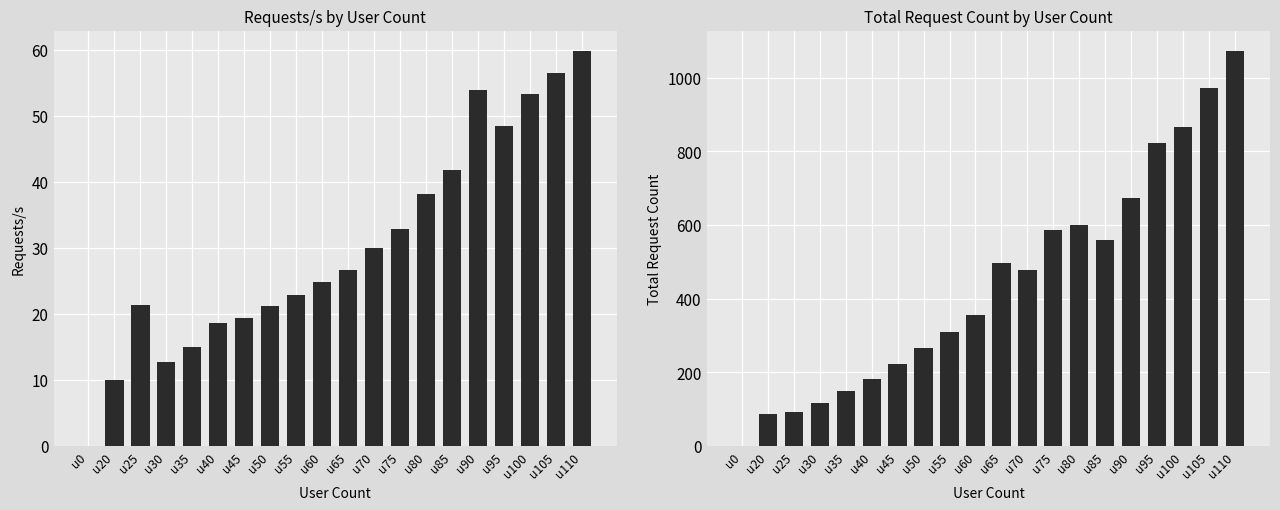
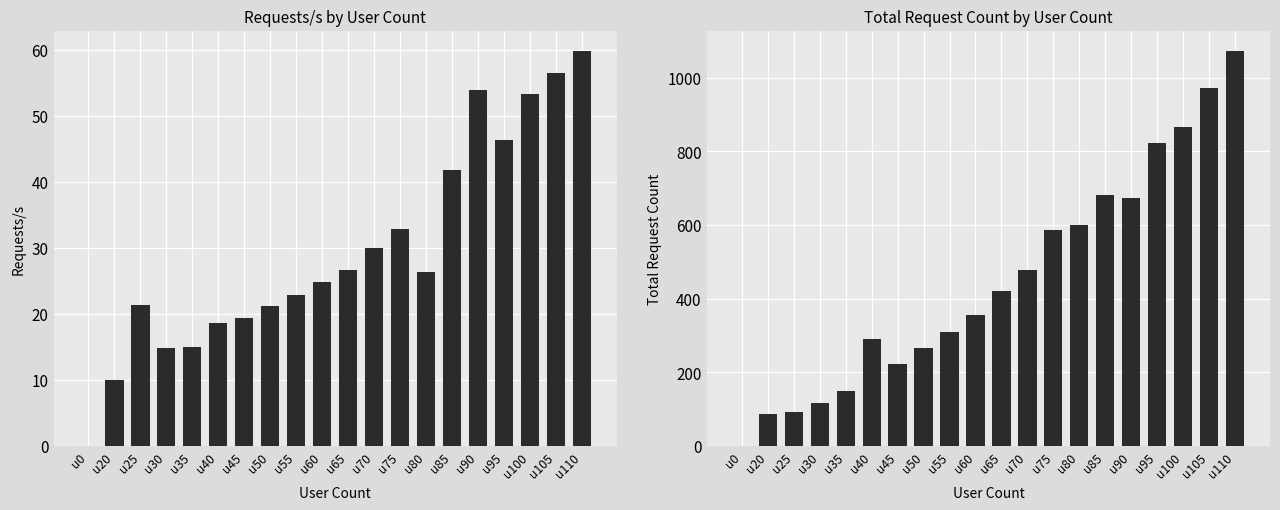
  {
    "Requests/s by User Count": {
      "u0": 0,
      "u20": 10,
      "u25": 21,
-     "u30": 13,
+     "u30": 15,
      "u35": 15,
      "u40": 19,
      "u45": 19,
      "u50": 21,
      "u55": 23,
      "u60": 25,
      "u65": 27,
      "u70": 30,
      "u75": 33,
-     "u80": 38,
+     "u80": 26,
      "u85": 42,
      "u90": 54,
-     "u95": 48,
+     "u95": 46,
      "u100": 53,
      "u105": 57,
      "u110": 60
    },
    "Total Request Count by User Count": {
      "u0": 0,
      "u20": 90,
      "u25": 90,
      "u30": 120,
      "u35": 150,
-     "u40": 180,
+     "u40": 290,
      "u45": 220,
      "u50": 270,
      "u55": 310,
      "u60": 360,
-     "u65": 500,
+     "u65": 420,
      "u70": 480,
      "u75": 590,
      "u80": 600,
-     "u85": 560,
+     "u85": 680,
      "u90": 670,
      "u95": 820,
      "u100": 870,
      "u105": 970,
      "u110": 1070
    }
  }
